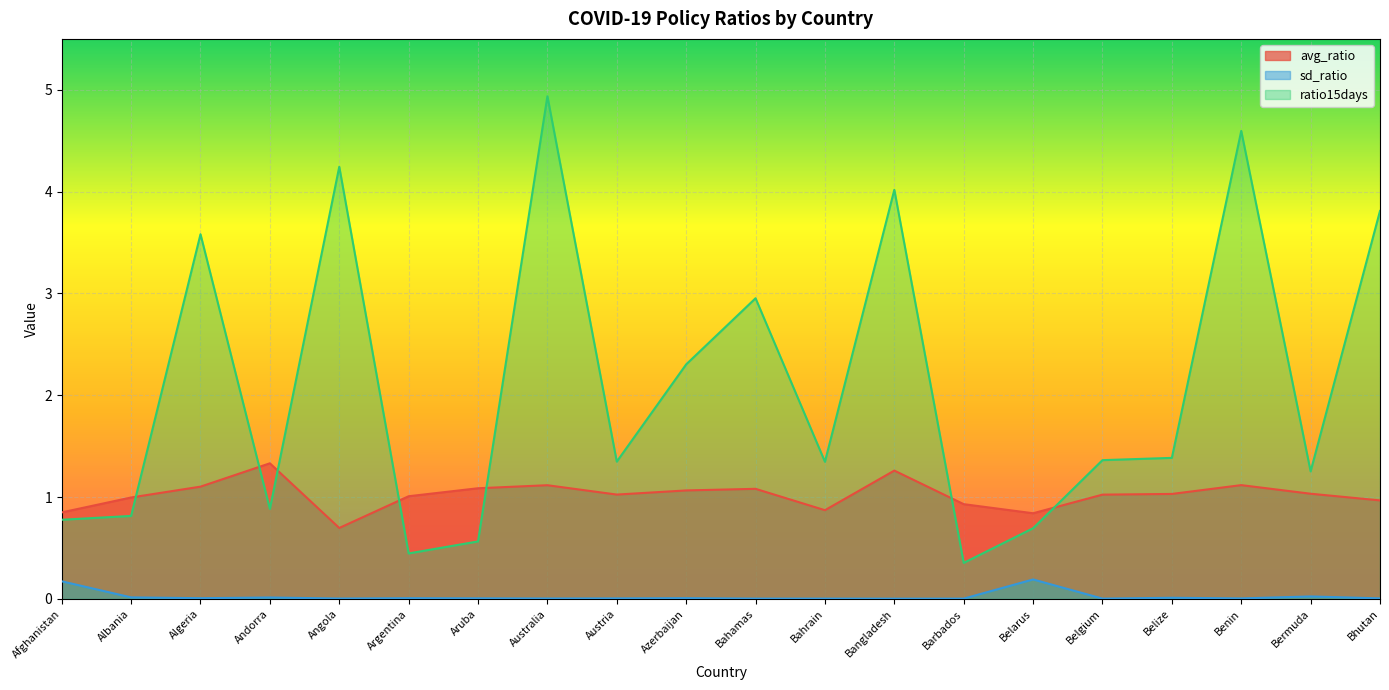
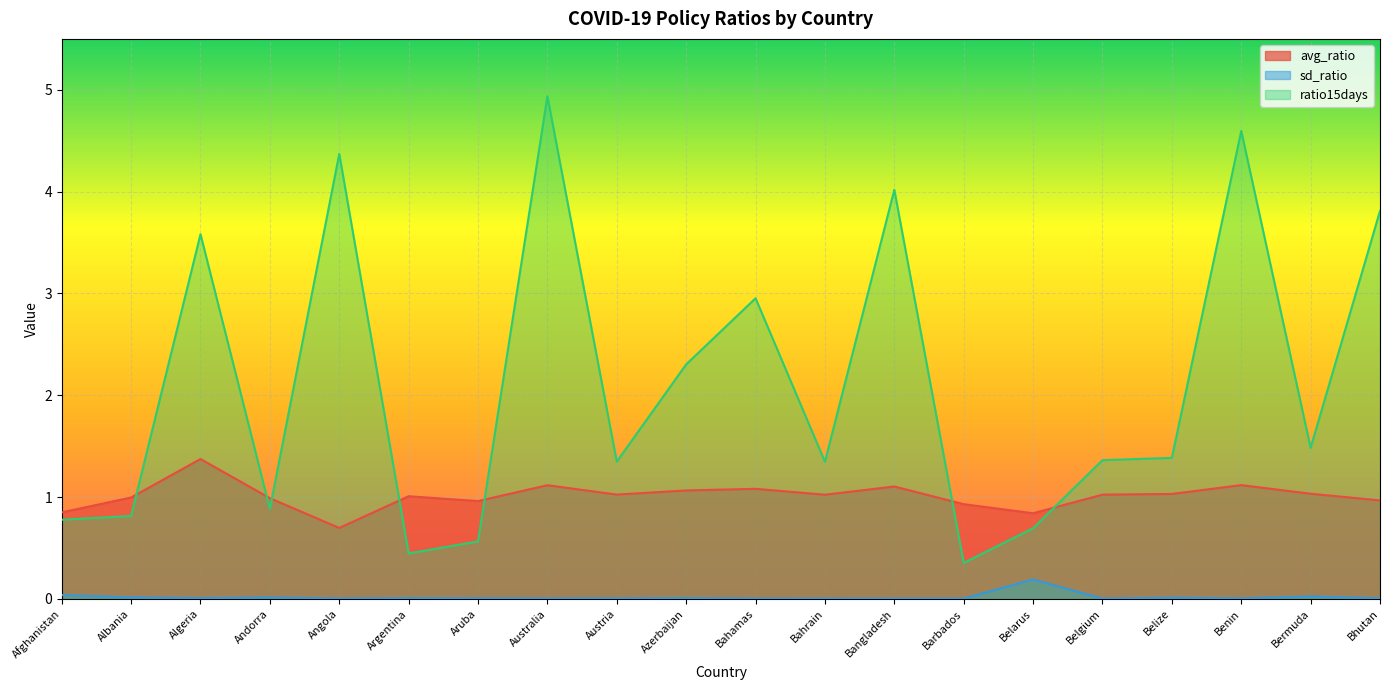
  {
    "avg_ratio": {
      "Afghanistan": 0.85,
      "Albania": 1.00,
-     "Algeria": 1.10,
-     "Andorra": 1.33,
+     "Algeria": 1.37,
+     "Andorra": 0.99,
      "Angola": 0.70,
      "Argentina": 1.01,
-     "Aruba": 1.09,
+     "Aruba": 0.96,
      "Australia": 1.12,
      "Austria": 1.03,
      "Azerbaijan": 1.07,
      "Bahamas": 1.08,
-     "Bahrain": 0.87,
-     "Bangladesh": 1.26,
+     "Bahrain": 1.02,
+     "Bangladesh": 1.10,
      "Barbados": 0.93,
      "Belarus": 0.84,
      "Belgium": 1.02,
      "Belize": 1.03,
      "Benin": 1.12,
      "Bermuda": 1.03,
      "Bhutan": 0.97
    },
    "sd_ratio": {
-     "Afghanistan": 0.17,
+     "Afghanistan": 0.04,
      "Albania": 0.02,
      "Algeria": 0.01,
      "Andorra": 0.01,
      "Angola": 0.00,
      "Argentina": 0.01,
      "Aruba": 0.01,
      "Australia": 0.00,
      "Austria": 0.01,
      "Azerbaijan": 0.01,
      "Bahamas": 0.00,
      "Bahrain": 0.00,
      "Bangladesh": 0.00,
      "Barbados": 0.00,
      "Belarus": 0.19,
      "Belgium": 0.00,
      "Belize": 0.01,
      "Benin": 0.01,
      "Bermuda": 0.03,
      "Bhutan": 0.01
    },
    "ratio15days": {
      "Afghanistan": 0.78,
      "Albania": 0.82,
      "Algeria": 3.58,
      "Andorra": 0.88,
-     "Angola": 4.24,
+     "Angola": 4.37,
      "Argentina": 0.45,
      "Aruba": 0.57,
      "Australia": 4.94,
      "Austria": 1.35,
      "Azerbaijan": 2.30,
      "Bahamas": 2.95,
      "Bahrain": 1.35,
      "Bangladesh": 4.02,
      "Barbados": 0.35,
      "Belarus": 0.69,
      "Belgium": 1.36,
      "Belize": 1.39,
      "Benin": 4.60,
-     "Bermuda": 1.25,
+     "Bermuda": 1.48,
      "Bhutan": 3.81
    }
  }
